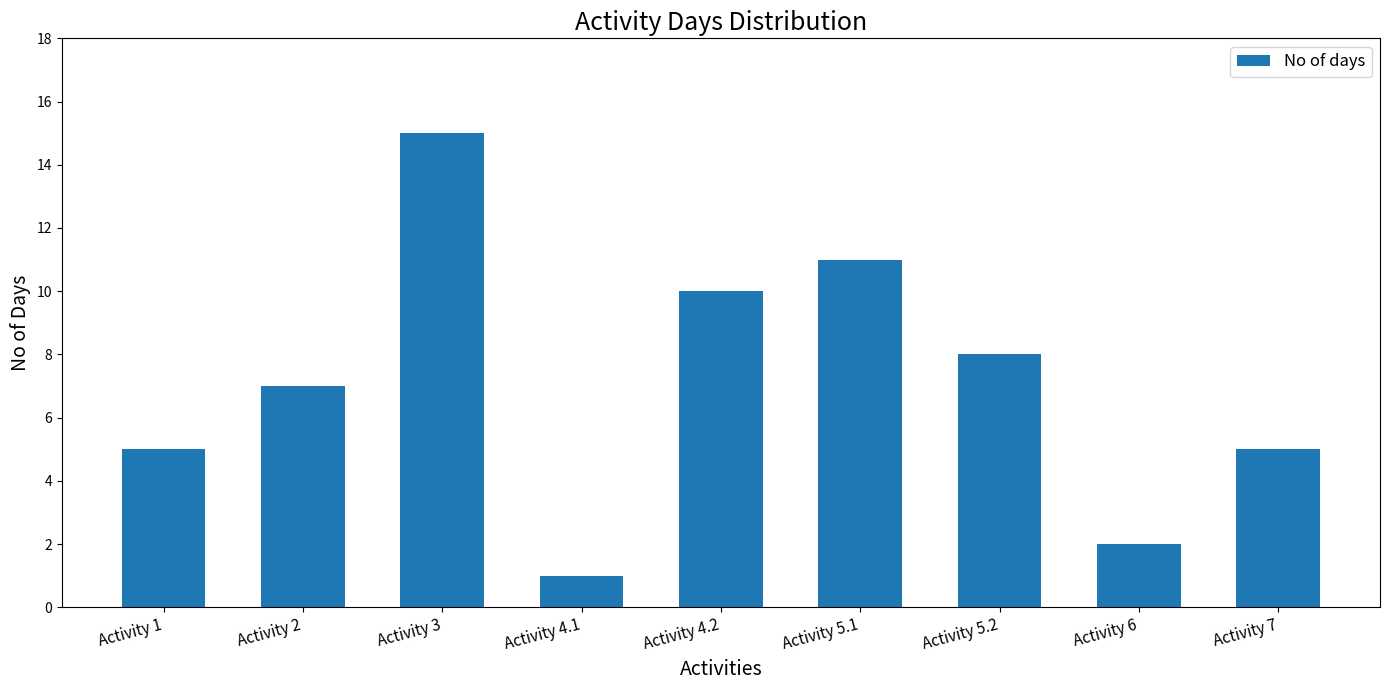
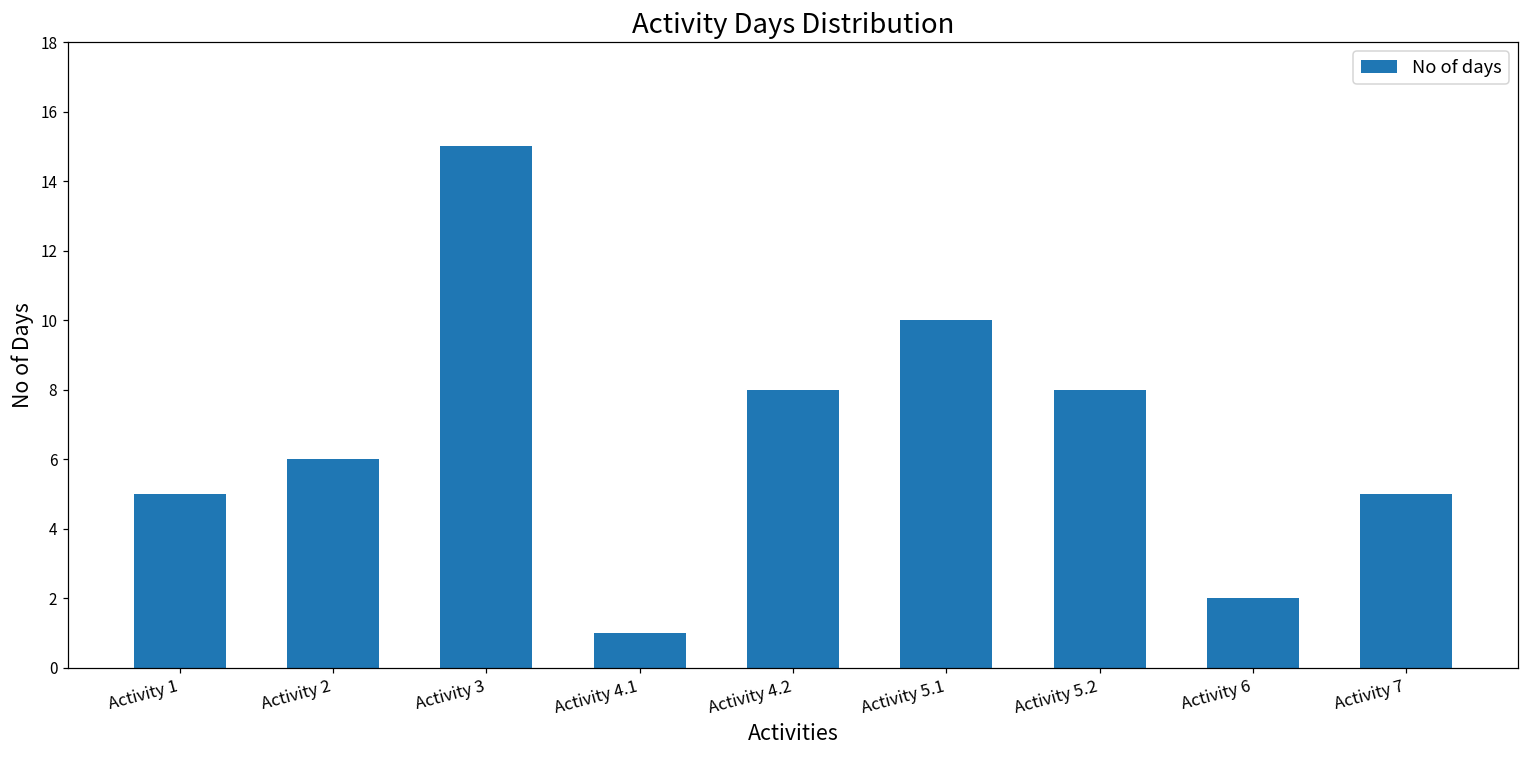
  {
    "Activity 1": 5,
-   "Activity 2": 7,
+   "Activity 2": 6,
    "Activity 3": 15,
    "Activity 4.1": 1,
-   "Activity 4.2": 10,
-   "Activity 5.1": 11,
+   "Activity 4.2": 8,
+   "Activity 5.1": 10,
    "Activity 5.2": 8,
    "Activity 6": 2,
    "Activity 7": 5
  }
